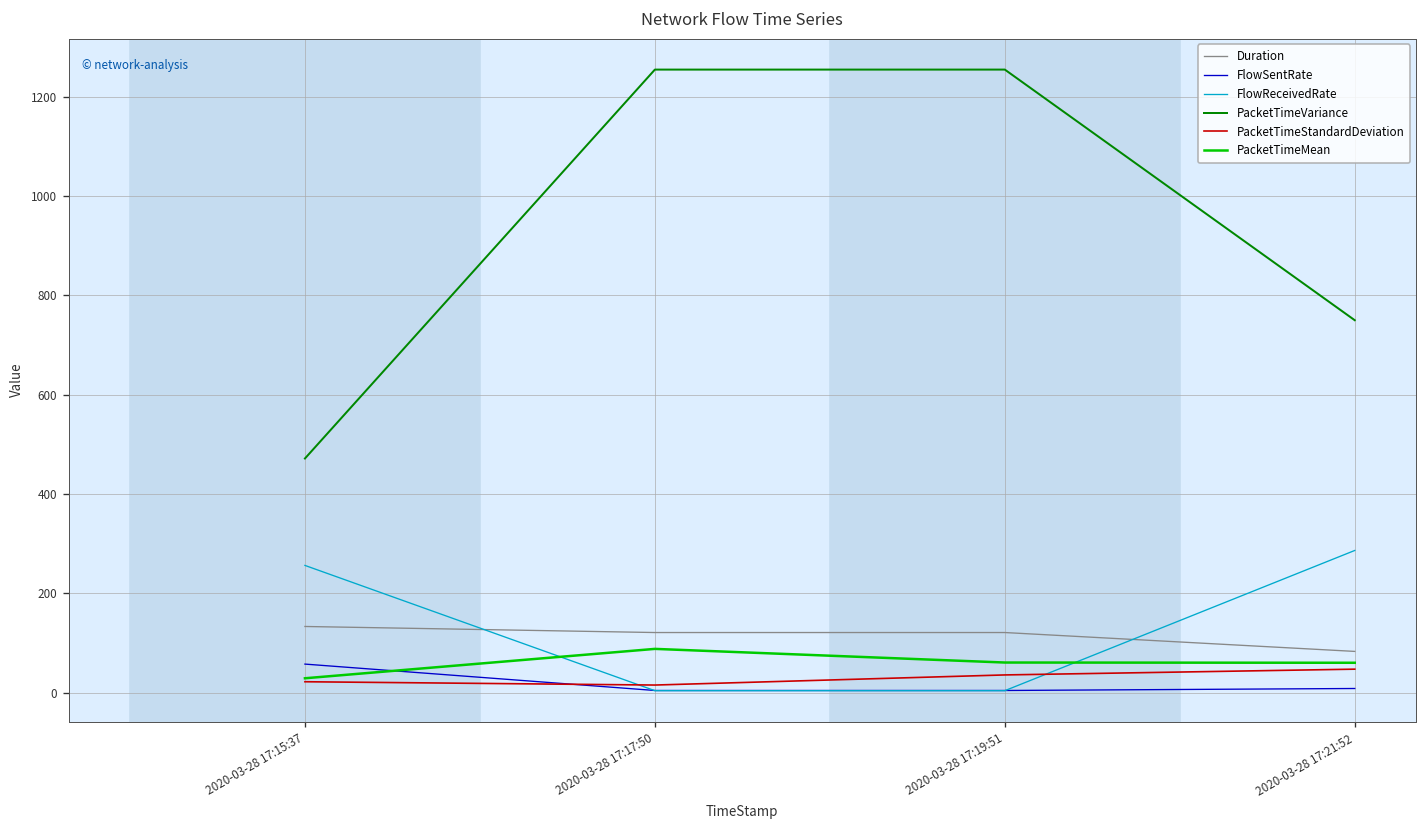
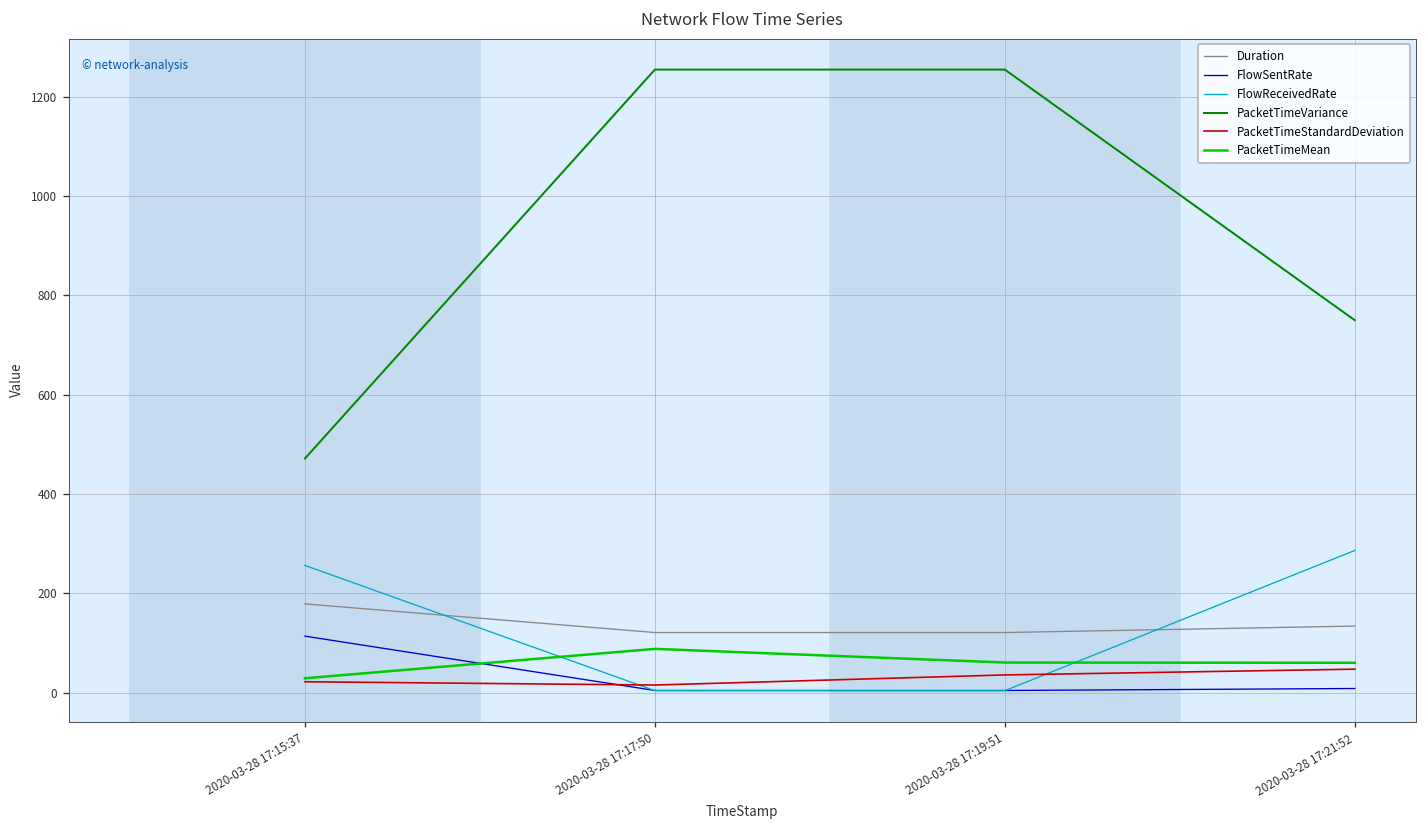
  {
    "Duration": {
-     "2020-03-28 17:15:37": 130,
+     "2020-03-28 17:15:37": 180,
      "2020-03-28 17:17:50": 120,
      "2020-03-28 17:19:51": 120,
-     "2020-03-28 17:21:52": 80
+     "2020-03-28 17:21:52": 130
    },
    "FlowSentRate": {
-     "2020-03-28 17:15:37": 60,
+     "2020-03-28 17:15:37": 110,
      "2020-03-28 17:21:52": 10
    },
    "FlowReceivedRate": {
      "2020-03-28 17:15:37": 260,
      "2020-03-28 17:21:52": 290
    },
    "PacketTimeVariance": {
      "2020-03-28 17:15:37": 470,
      "2020-03-28 17:17:50": 1250,
      "2020-03-28 17:19:51": 1250,
      "2020-03-28 17:21:52": 750
    },
    "PacketTimeStandardDeviation": {
      "2020-03-28 17:15:37": 20,
      "2020-03-28 17:17:50": 20,
      "2020-03-28 17:19:51": 40,
      "2020-03-28 17:21:52": 50
    },
    "PacketTimeMean": {
      "2020-03-28 17:15:37": 30,
      "2020-03-28 17:17:50": 90,
      "2020-03-28 17:19:51": 60,
      "2020-03-28 17:21:52": 60
    }
  }
